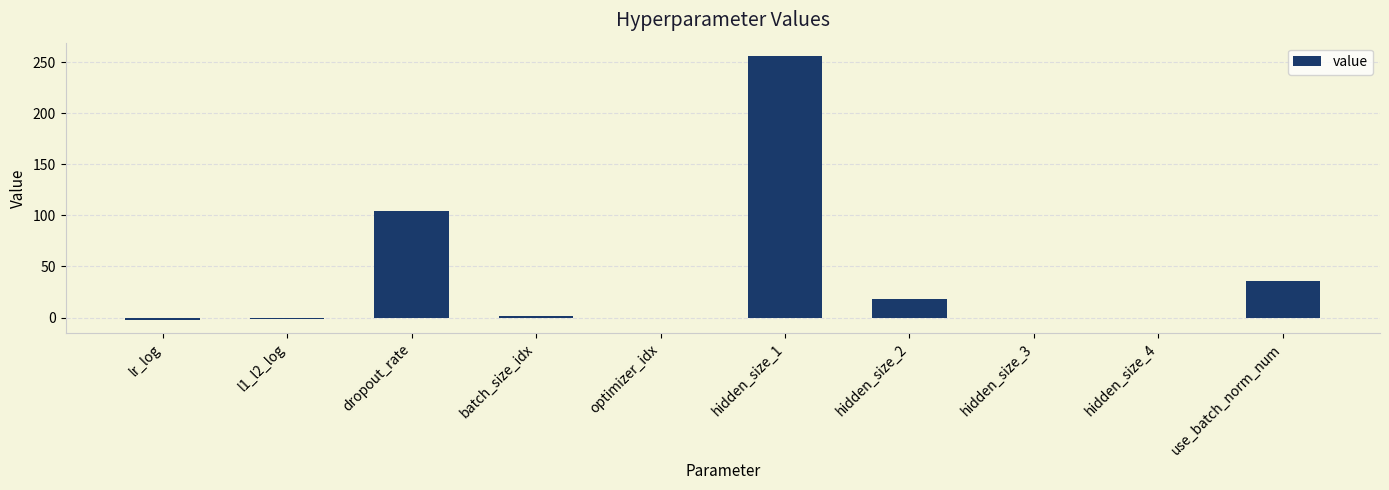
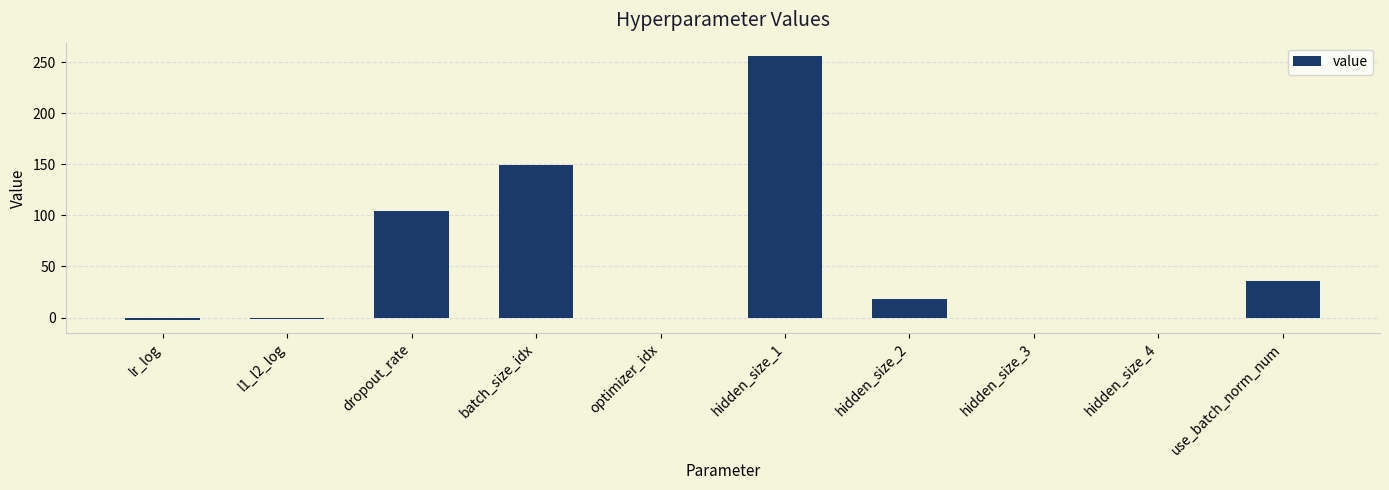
  {
    "dropout_rate": 104,
-   "batch_size_idx": 2,
+   "batch_size_idx": 150,
    "optimizer_idx": 0,
    "hidden_size_1": 256,
    "hidden_size_2": 19,
    "hidden_size_3": 0,
    "hidden_size_4": 0,
    "use_batch_norm_num": 36
  }
